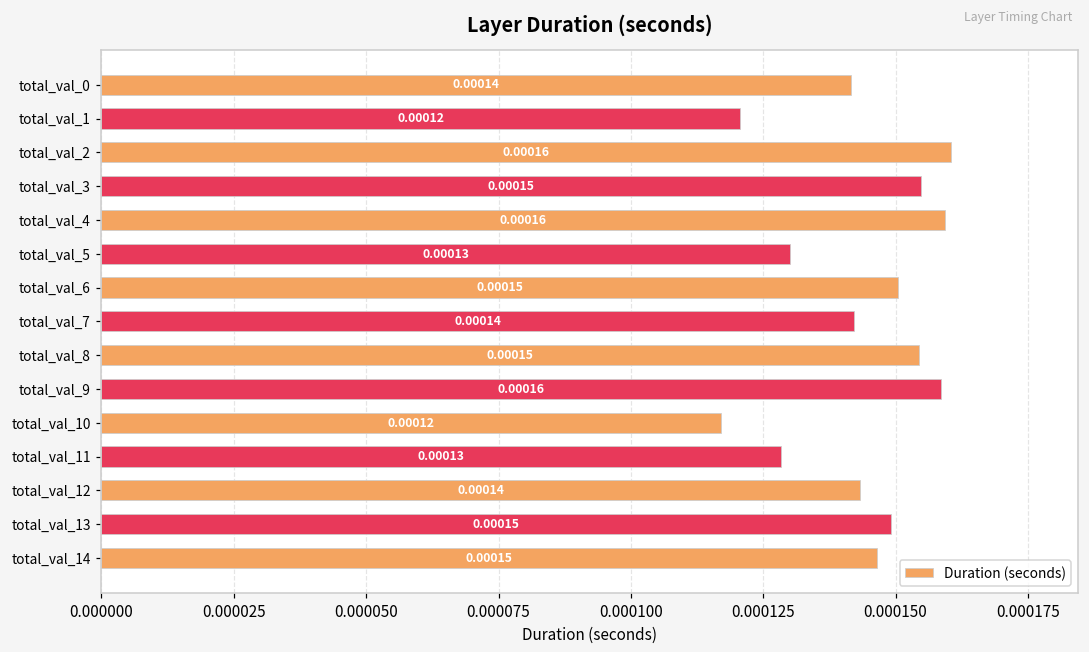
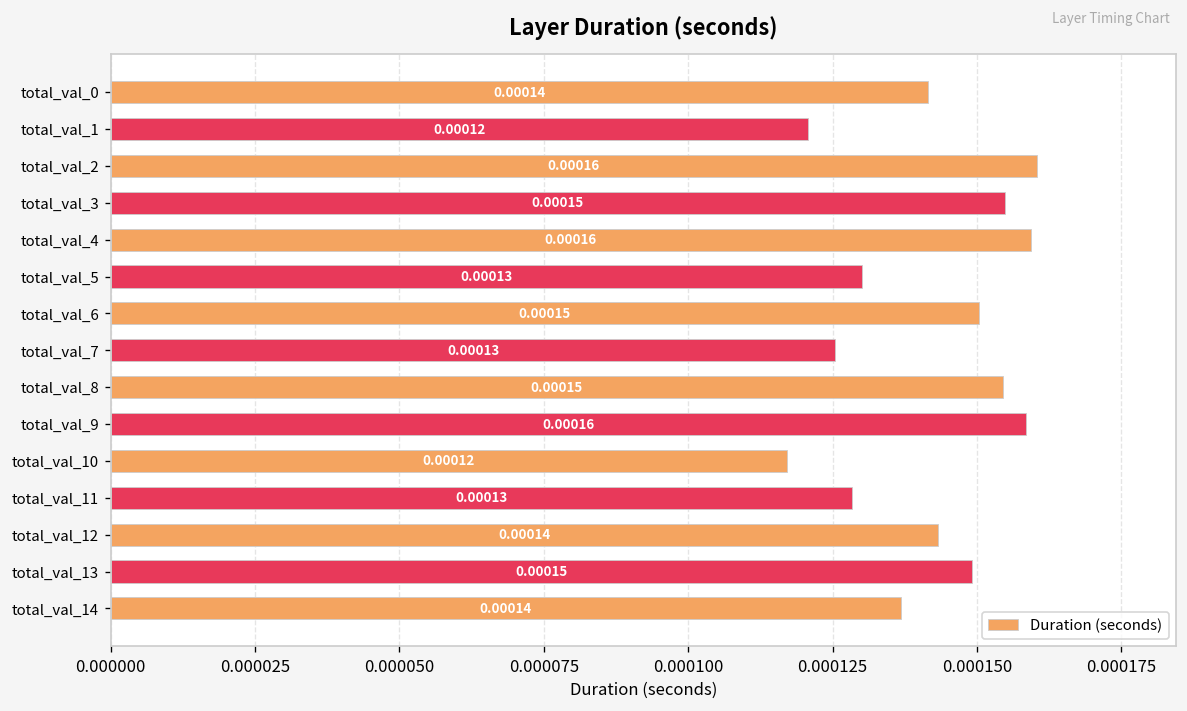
  {
    "total_val_0": 0.00014,
    "total_val_1": 0.00012,
    "total_val_2": 0.00016,
    "total_val_3": 0.00015,
    "total_val_4": 0.00016,
    "total_val_5": 0.00013,
    "total_val_6": 0.00015,
-   "total_val_7": 0.00014,
+   "total_val_7": 0.00013,
    "total_val_8": 0.00015,
    "total_val_9": 0.00016,
    "total_val_10": 0.00012,
    "total_val_11": 0.00013,
    "total_val_12": 0.00014,
    "total_val_13": 0.00015,
-   "total_val_14": 0.00015
+   "total_val_14": 0.00014
  }
